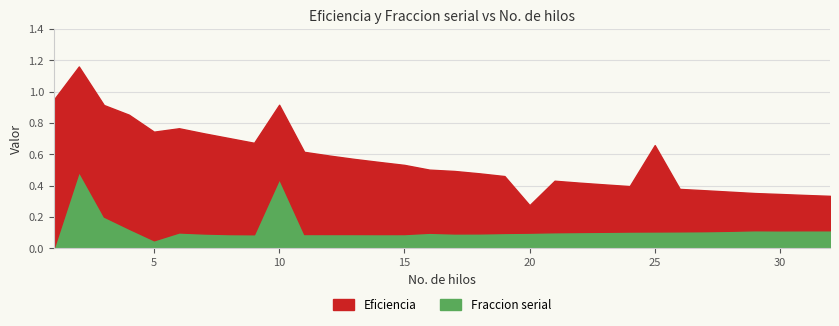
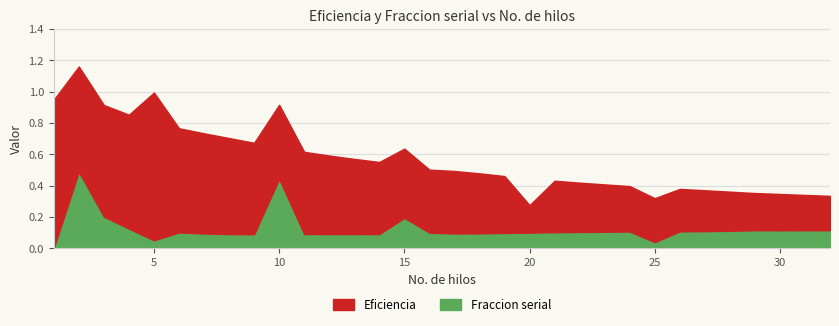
  {
    "Fraccion serial": {
-     "15": 0.09,
-     "25": 0.11
+     "15": 0.19,
+     "25": 0.04
    },
    "Eficiencia": {
-     "5": 0.69,
+     "5": 0.94,
      "10": 0.47,
      "15": 0.44,
      "20": 0.18,
-     "25": 0.55,
+     "25": 0.28,
      "30": 0.23
    }
  }
